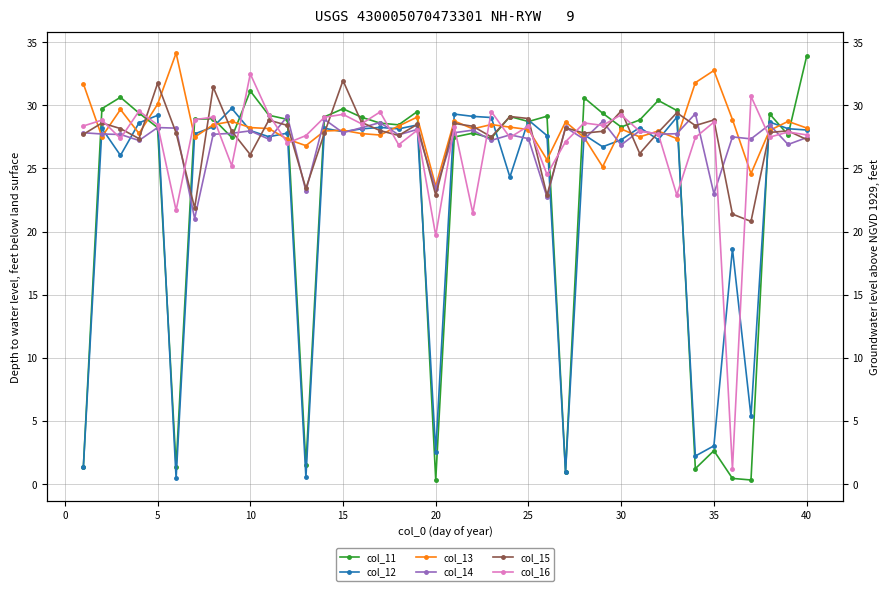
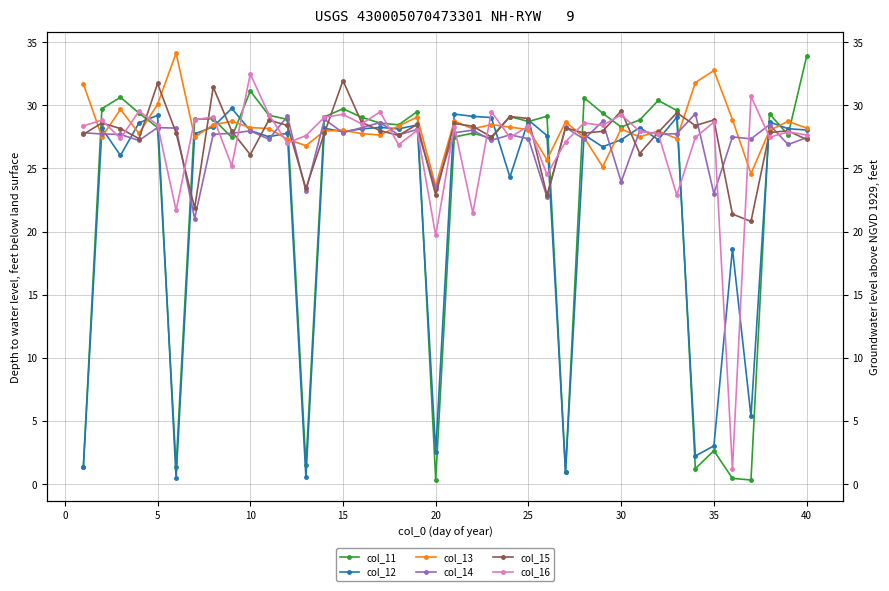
  {
    "col_11": {
      "10": 31.1,
      "15": 29.7,
      "20": 0.4,
      "35": 2.7,
      "40": 33.9
    },
    "col_12": {
      "5": 29.2,
      "20": 2.5,
      "30": 27.3,
      "35": 3.0
    },
    "col_13": {
      "5": 30.1,
      "10": 28.2,
      "20": 23.6,
      "25": 28.1,
      "35": 32.8
    },
    "col_14": {
      "20": 23.4,
      "25": 27.4,
-     "30": 26.9,
+     "30": 23.9,
      "35": 23.0
    },
    "col_15": {
      "5": 31.7,
      "10": 26.1,
      "15": 32.0,
      "20": 22.9,
      "30": 29.6
    },
    "col_16": {
      "5": 28.5,
      "10": 32.5,
      "15": 29.3,
      "20": 19.7,
      "25": 28.4,
      "30": 29.3,
      "40": 27.7
    }
  }
